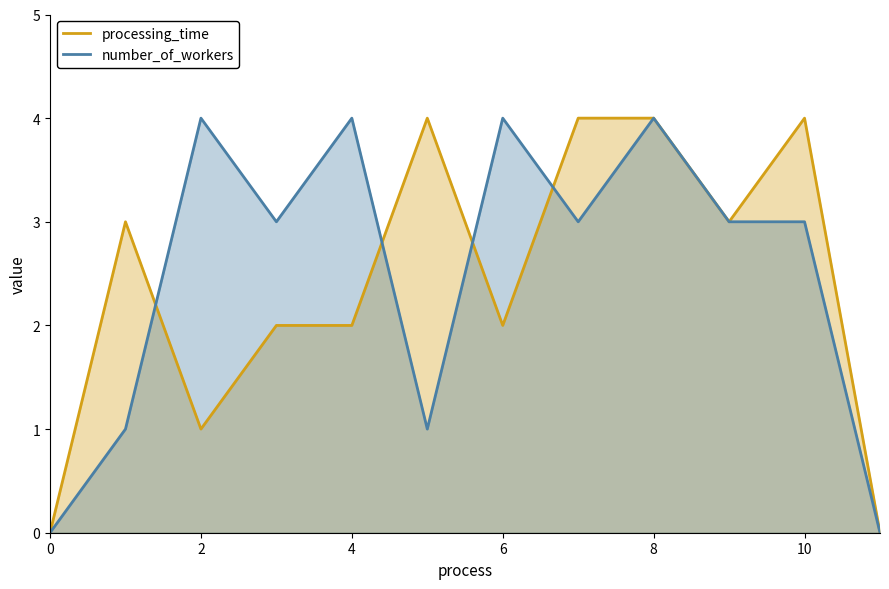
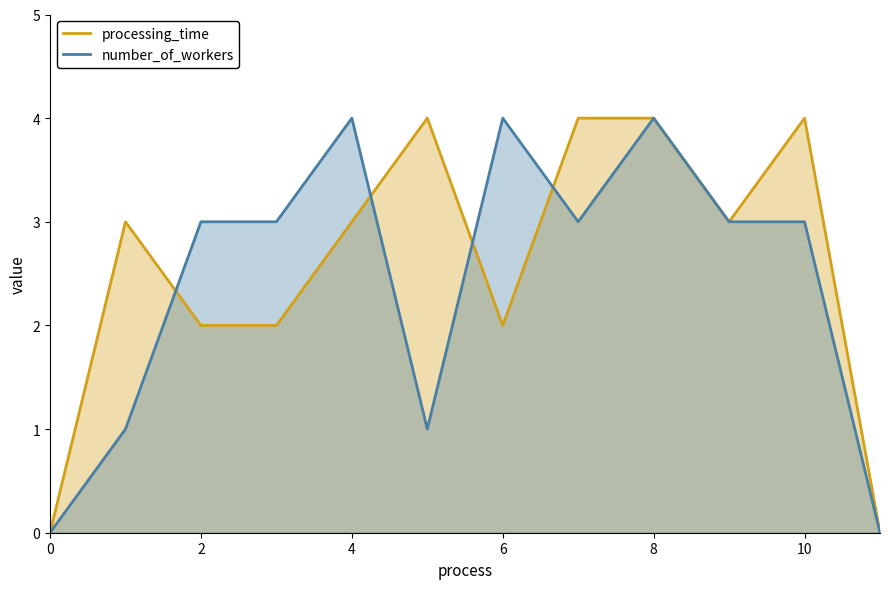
  {
    "processing_time": {
-     "2": 1,
-     "4": 2,
+     "2": 2,
+     "4": 3,
      "6": 2,
      "10": 4
    },
    "number_of_workers": {
-     "2": 4,
+     "2": 3,
      "4": 4,
      "6": 4,
      "10": 3
    }
  }
